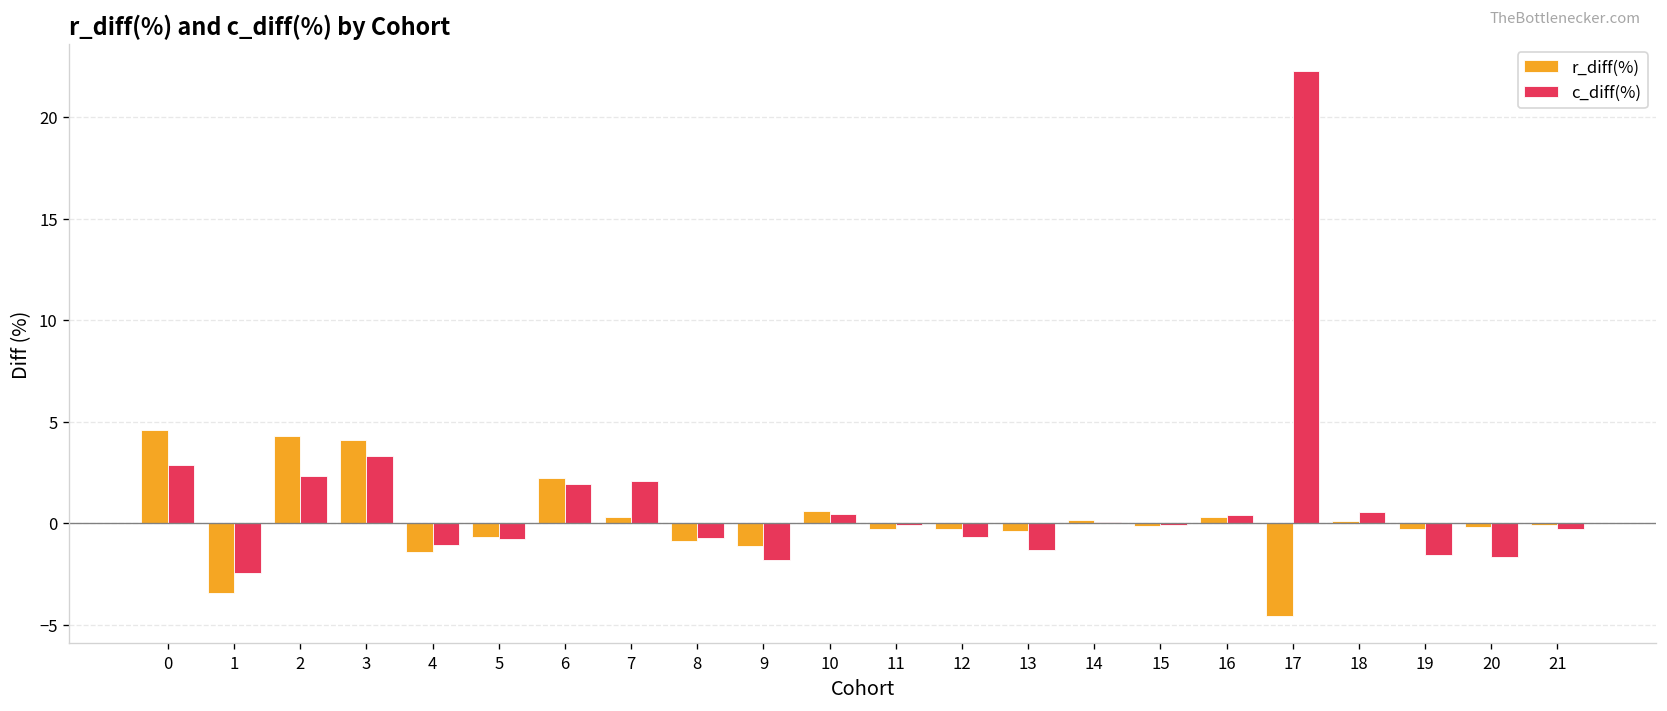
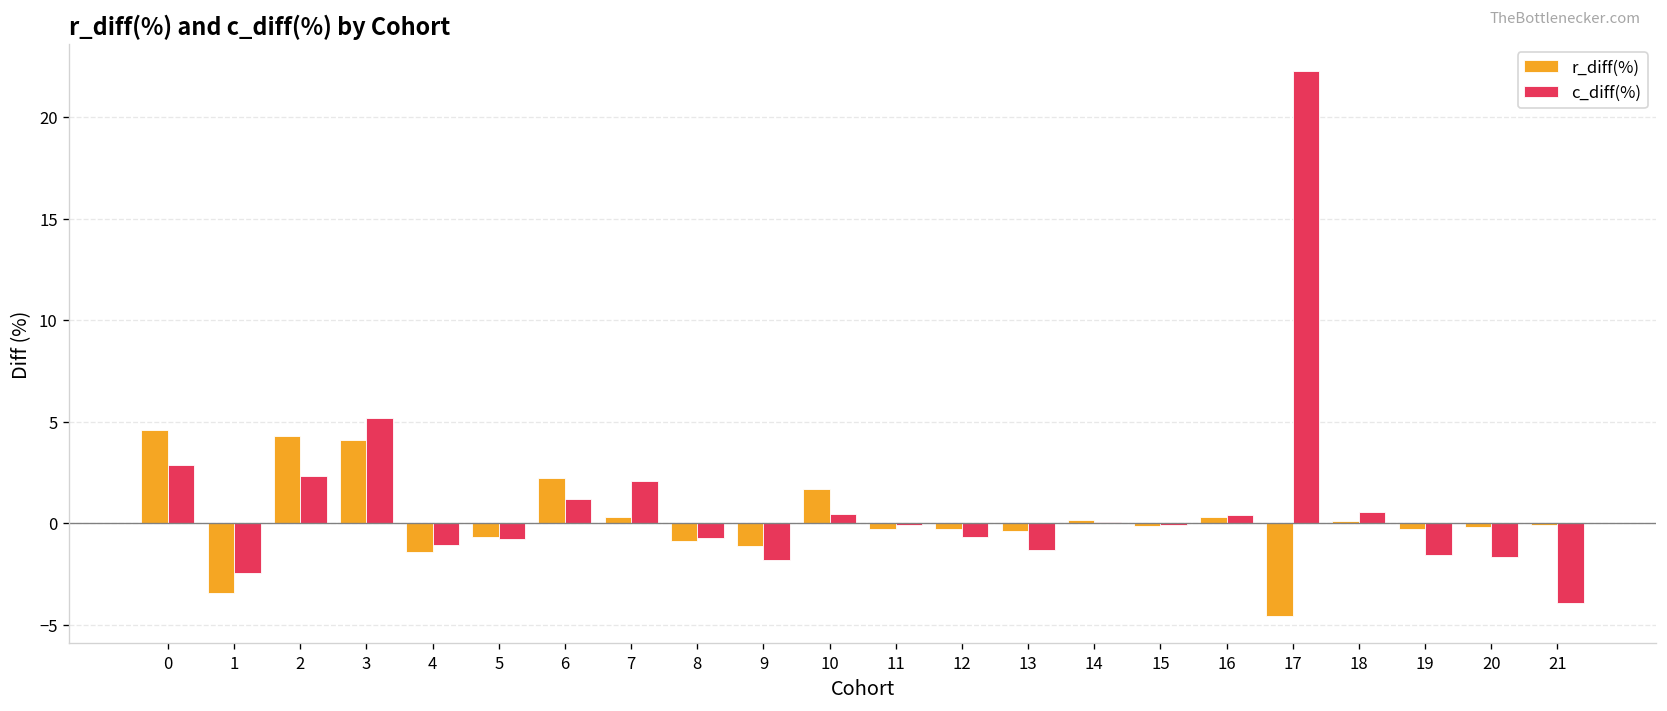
  {
    "r_diff(%)": {
      "0": 4.6,
      "1": -3.4,
      "2": 4.3,
      "3": 4.1,
      "4": -1.4,
      "5": -0.7,
      "6": 2.2,
      "7": 0.3,
      "8": -0.9,
      "9": -1.1,
-     "10": 0.6,
+     "10": 1.7,
      "11": -0.3,
      "12": -0.3,
      "13": -0.4,
      "14": 0.2,
      "15": -0.2,
      "16": 0.3,
      "17": -4.6,
      "19": -0.3,
      "20": -0.2
    },
    "c_diff(%)": {
      "0": 2.9,
      "1": -2.4,
      "2": 2.3,
-     "3": 3.3,
+     "3": 5.2,
      "4": -1.1,
      "5": -0.8,
-     "6": 1.9,
+     "6": 1.2,
      "7": 2.1,
      "8": -0.7,
      "9": -1.8,
      "10": 0.5,
      "12": -0.7,
      "13": -1.3,
      "16": 0.4,
      "17": 22.2,
      "18": 0.6,
      "19": -1.6,
      "20": -1.7,
-     "21": -0.3
+     "21": -3.9
    }
  }
